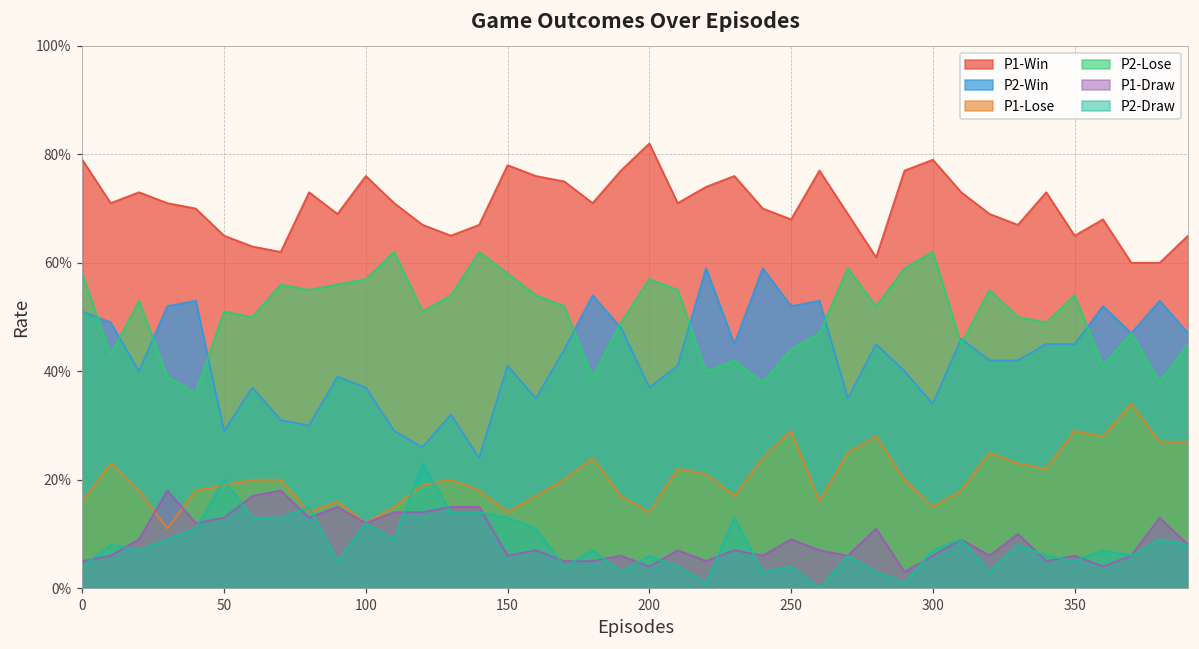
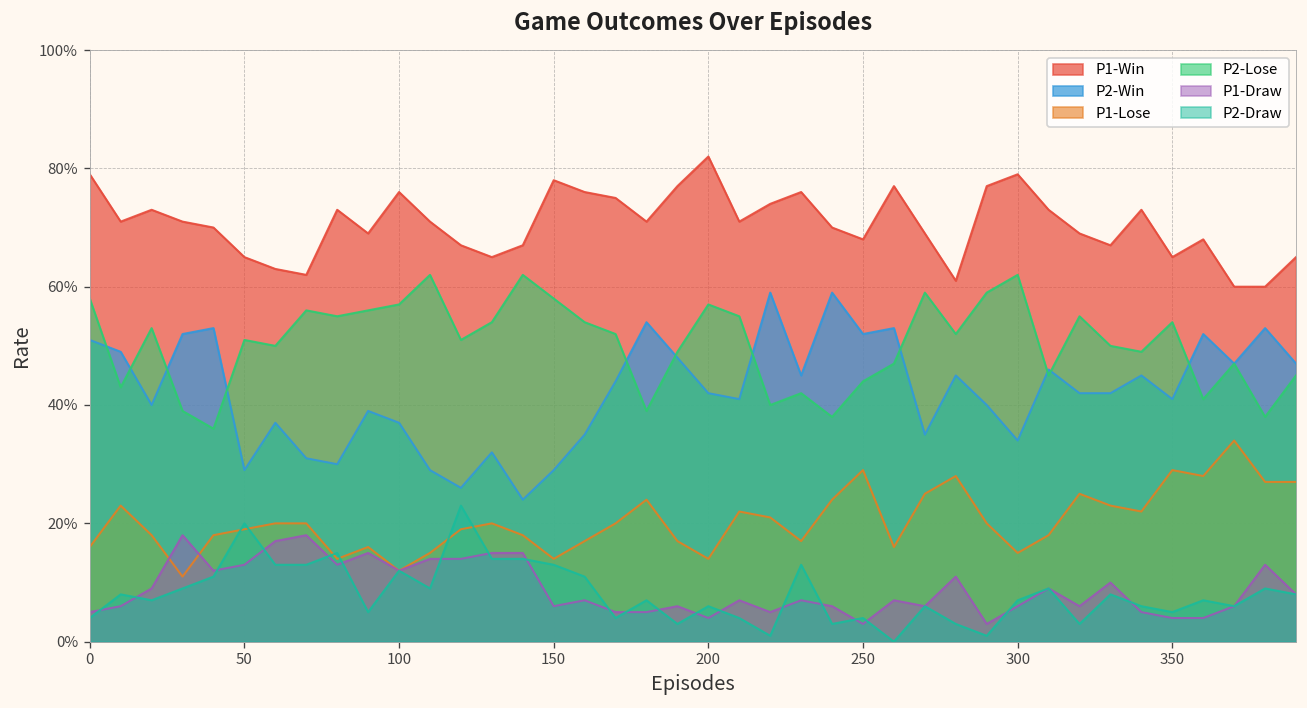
  {
    "P2-Win": {
      "0": "51%",
      "50": "29%",
      "100": "37%",
-     "150": "41%",
-     "200": "37%",
+     "150": "29%",
+     "200": "42%",
      "250": "52%",
      "300": "34%",
-     "350": "45%"
+     "350": "41%"
    },
    "P1-Draw": {
      "0": "5%",
      "50": "13%",
      "150": "6%",
      "200": "4%",
-     "250": "9%",
+     "250": "3%",
      "300": "6%",
-     "350": "6%"
+     "350": "4%"
    }
  }
